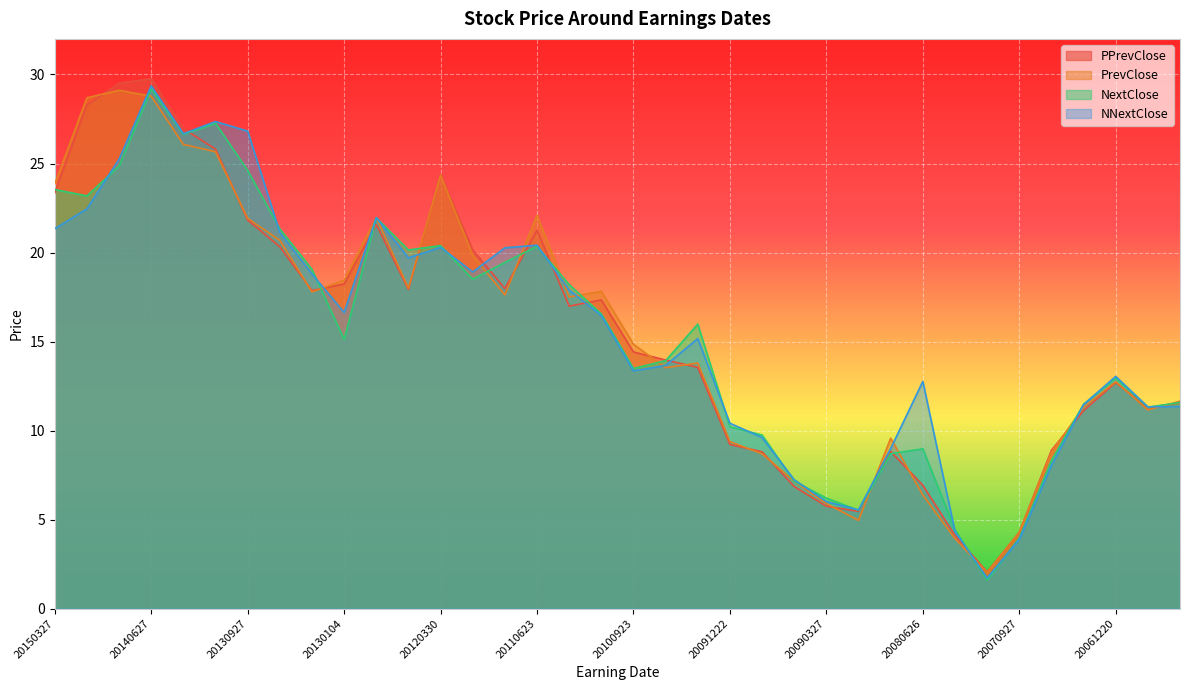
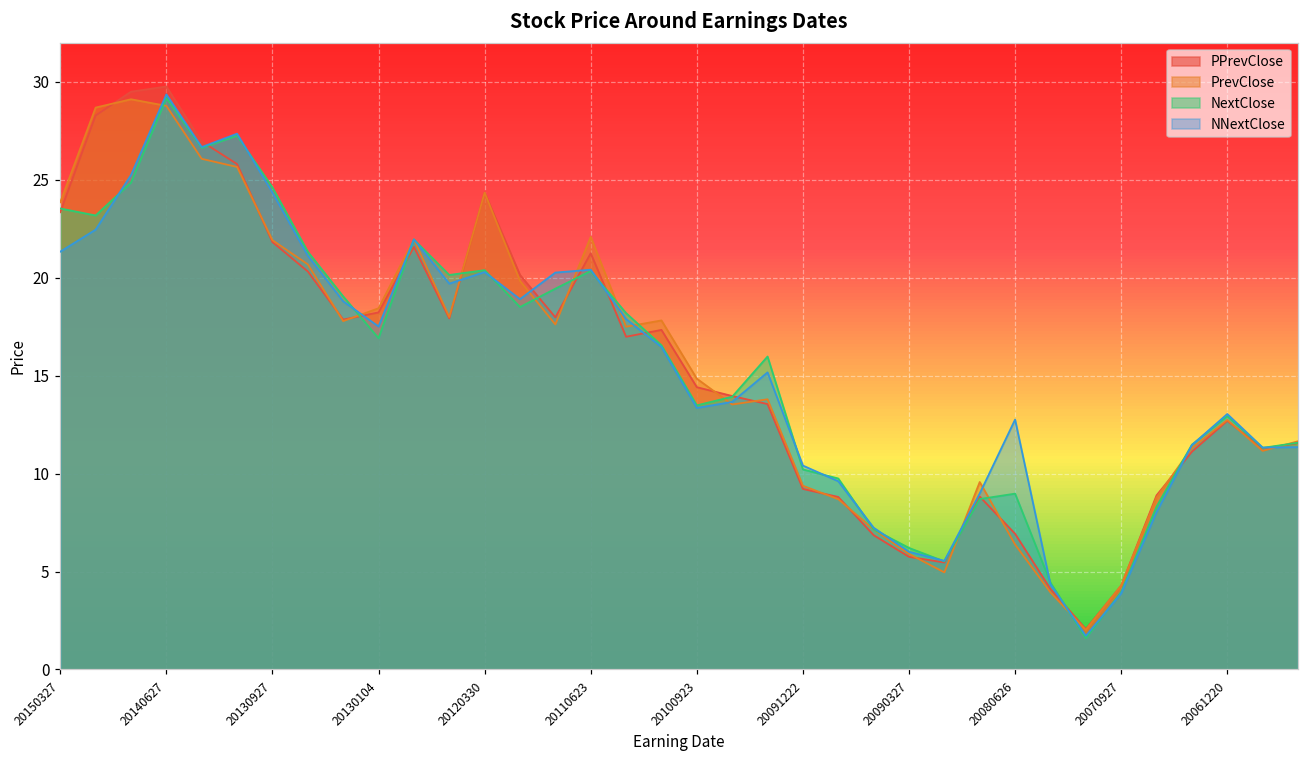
  {
    "NextClose": {
      "20150327": 23.5,
      "20140627": 29.2,
      "20130927": 24.6,
-     "20130104": 15.1,
+     "20130104": 16.9,
      "20091222": 10.2,
      "20090327": 6.2,
      "20080626": 9.0
    },
    "NNextClose": {
      "20150327": 21.3,
      "20140627": 29.4,
-     "20130927": 26.8,
-     "20130104": 16.6,
+     "20130927": 24.3,
+     "20130104": 17.5,
      "20091222": 10.4,
      "20080626": 12.8
    }
  }
